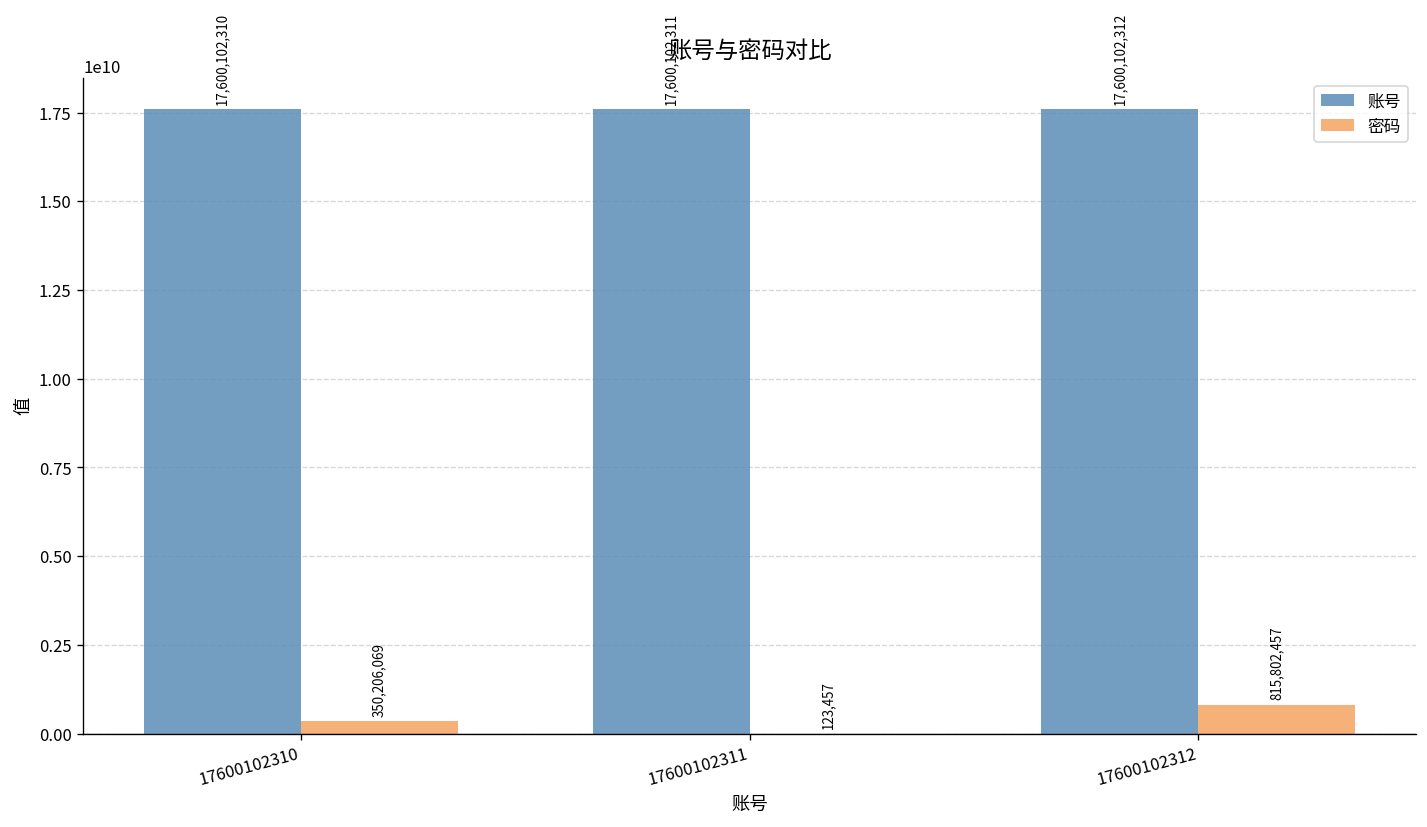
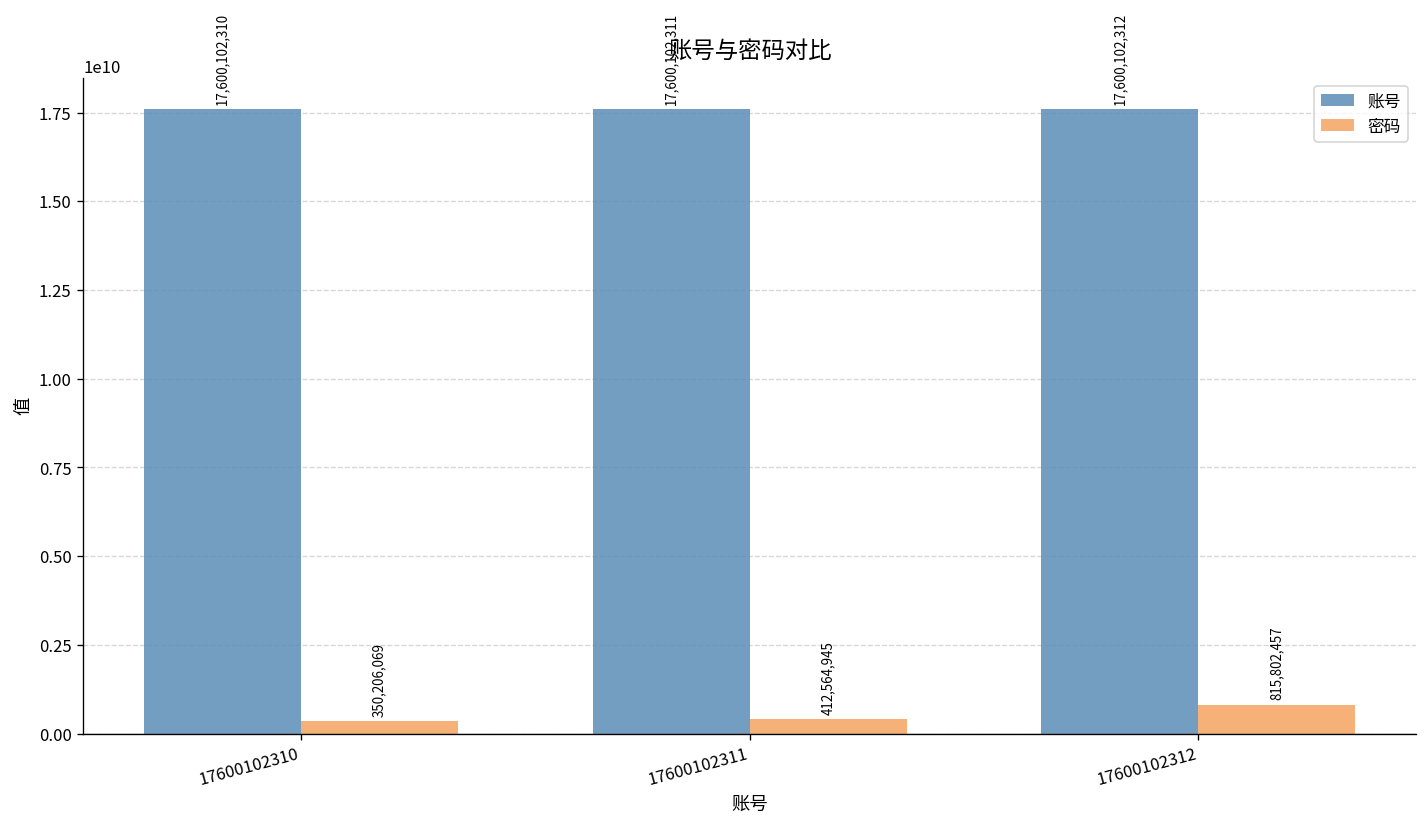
  {
    "账号": {
      "17600102310": "17,600,102,310",
      "17600102311": "17,600,102,311",
      "17600102312": "17,600,102,312"
    },
    "密码": {
      "17600102310": "350,206,069",
-     "17600102311": "123,457",
+     "17600102311": "412,564,945",
      "17600102312": "815,802,457"
    }
  }
